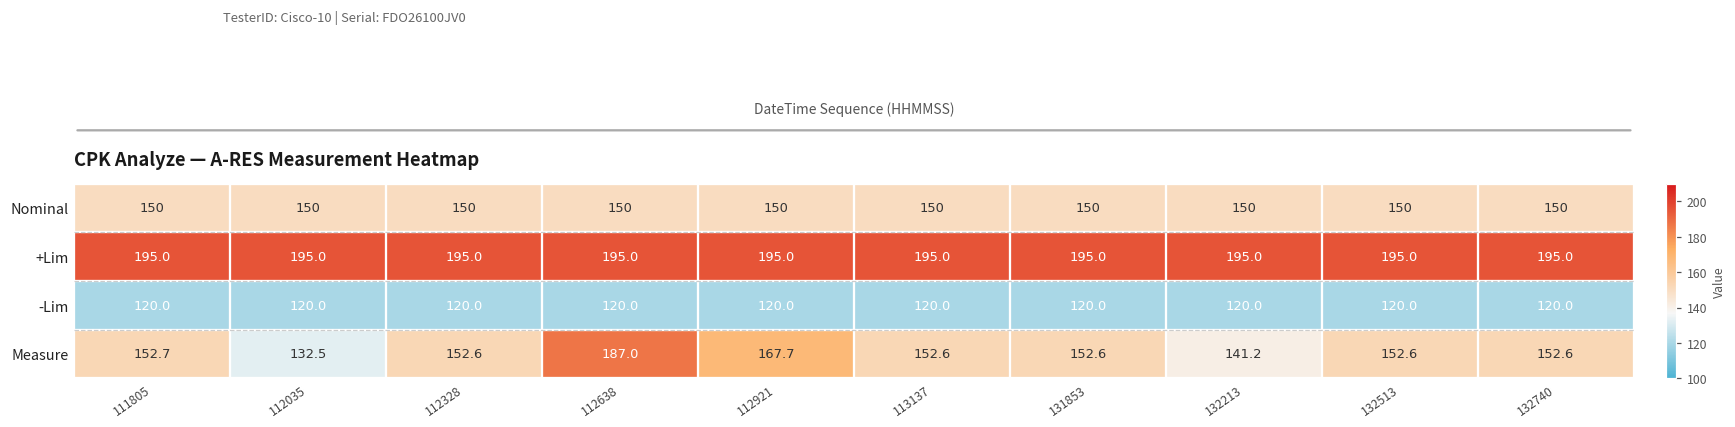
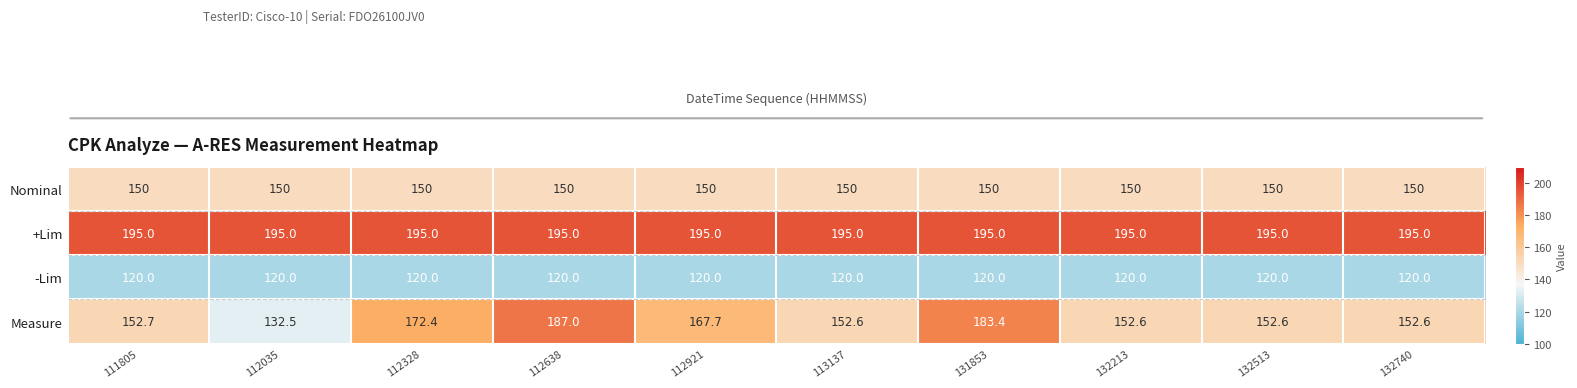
  {
    "Nominal": {
      "111805": 150,
      "112035": 150,
      "112328": 150,
      "112638": 150,
      "112921": 150,
      "113137": 150,
      "131853": 150,
      "132213": 150,
      "132513": 150,
      "132740": 150
    },
    "+Lim": {
      "111805": 195.0,
      "112035": 195.0,
      "112328": 195.0,
      "112638": 195.0,
      "112921": 195.0,
      "113137": 195.0,
      "131853": 195.0,
      "132213": 195.0,
      "132513": 195.0,
      "132740": 195.0
    },
    "-Lim": {
      "111805": 120.0,
      "112035": 120.0,
      "112328": 120.0,
      "112638": 120.0,
      "112921": 120.0,
      "113137": 120.0,
      "131853": 120.0,
      "132213": 120.0,
      "132513": 120.0,
      "132740": 120.0
    },
    "Measure": {
      "111805": 152.7,
      "112035": 132.5,
-     "112328": 152.6,
+     "112328": 172.4,
      "112638": 187.0,
      "112921": 167.7,
      "113137": 152.6,
-     "131853": 152.6,
-     "132213": 141.2,
+     "131853": 183.4,
+     "132213": 152.6,
      "132513": 152.6,
      "132740": 152.6
    }
  }
